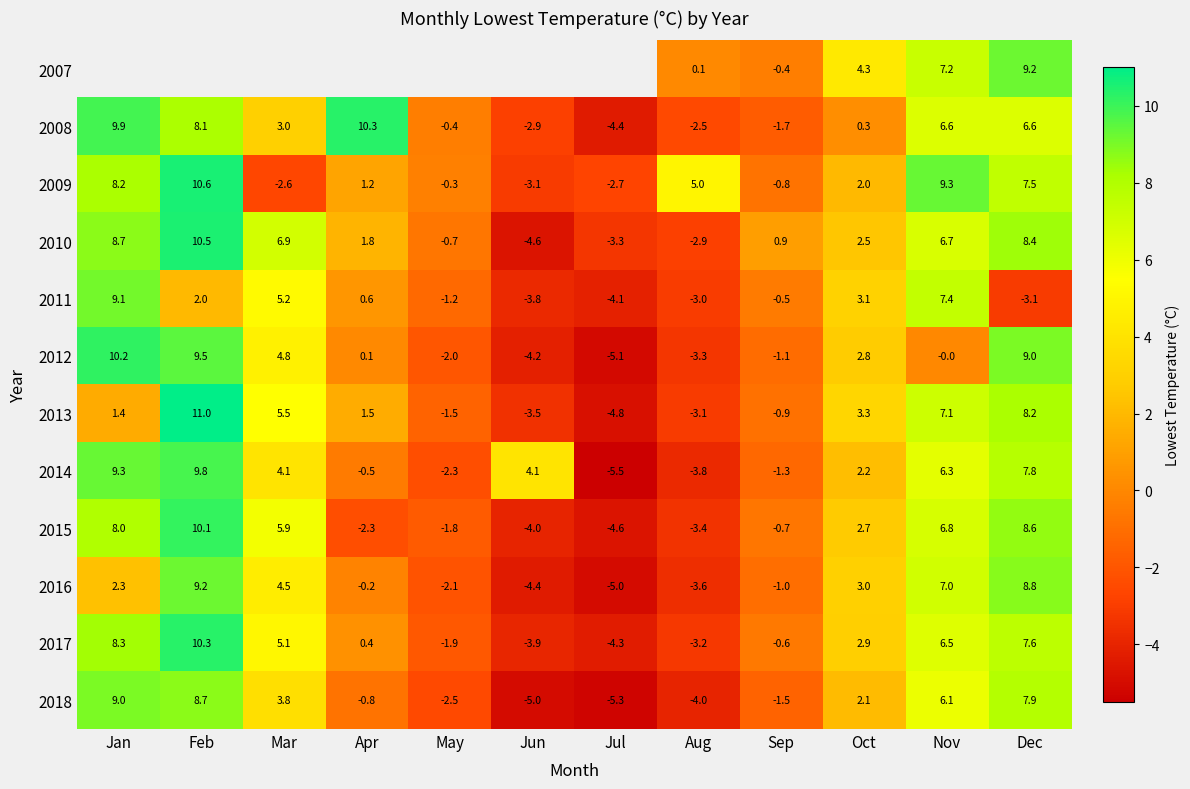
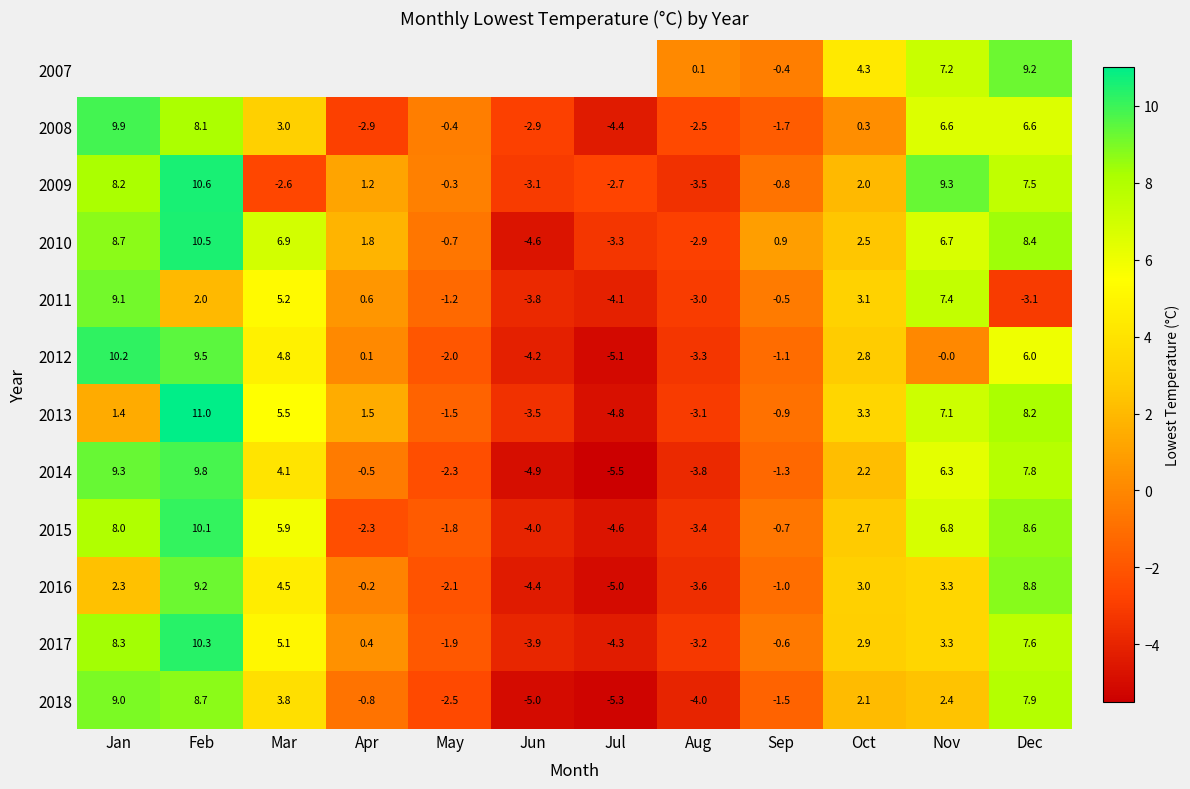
  {
    "2007": {
      "Aug": 0.1,
      "Sep": -0.4,
      "Oct": 4.3,
      "Nov": 7.2,
      "Dec": 9.2
    },
    "2008": {
      "Jan": 9.9,
      "Feb": 8.1,
      "Mar": 3.0,
-     "Apr": 10.3,
+     "Apr": -2.9,
      "May": -0.4,
      "Jun": -2.9,
      "Jul": -4.4,
      "Aug": -2.5,
      "Sep": -1.7,
      "Oct": 0.3,
      "Nov": 6.6,
      "Dec": 6.6
    },
    "2009": {
      "Jan": 8.2,
      "Feb": 10.6,
      "Mar": -2.6,
      "Apr": 1.2,
      "May": -0.3,
      "Jun": -3.1,
      "Jul": -2.7,
-     "Aug": 5.0,
+     "Aug": -3.5,
      "Sep": -0.8,
      "Oct": 2.0,
      "Nov": 9.3,
      "Dec": 7.5
    },
    "2010": {
      "Jan": 8.7,
      "Feb": 10.5,
      "Mar": 6.9,
      "Apr": 1.8,
      "May": -0.7,
      "Jun": -4.6,
      "Jul": -3.3,
      "Aug": -2.9,
      "Sep": 0.9,
      "Oct": 2.5,
      "Nov": 6.7,
      "Dec": 8.4
    },
    "2011": {
      "Jan": 9.1,
      "Feb": 2.0,
      "Mar": 5.2,
      "Apr": 0.6,
      "May": -1.2,
      "Jun": -3.8,
      "Jul": -4.1,
      "Aug": -3.0,
      "Sep": -0.5,
      "Oct": 3.1,
      "Nov": 7.4,
      "Dec": -3.1
    },
    "2012": {
      "Jan": 10.2,
      "Feb": 9.5,
      "Mar": 4.8,
      "Apr": 0.1,
      "May": -2.0,
      "Jun": -4.2,
      "Jul": -5.1,
      "Aug": -3.3,
      "Sep": -1.1,
      "Oct": 2.8,
      "Nov": -0.0,
-     "Dec": 9.0
+     "Dec": 6.0
    },
    "2013": {
      "Jan": 1.4,
      "Feb": 11.0,
      "Mar": 5.5,
      "Apr": 1.5,
      "May": -1.5,
      "Jun": -3.5,
      "Jul": -4.8,
      "Aug": -3.1,
      "Sep": -0.9,
      "Oct": 3.3,
      "Nov": 7.1,
      "Dec": 8.2
    },
    "2014": {
      "Jan": 9.3,
      "Feb": 9.8,
      "Mar": 4.1,
      "Apr": -0.5,
      "May": -2.3,
-     "Jun": 4.1,
+     "Jun": -4.9,
      "Jul": -5.5,
      "Aug": -3.8,
      "Sep": -1.3,
      "Oct": 2.2,
      "Nov": 6.3,
      "Dec": 7.8
    },
    "2015": {
      "Jan": 8.0,
      "Feb": 10.1,
      "Mar": 5.9,
      "Apr": -2.3,
      "May": -1.8,
      "Jun": -4.0,
      "Jul": -4.6,
      "Aug": -3.4,
      "Sep": -0.7,
      "Oct": 2.7,
      "Nov": 6.8,
      "Dec": 8.6
    },
    "2016": {
      "Jan": 2.3,
      "Feb": 9.2,
      "Mar": 4.5,
      "Apr": -0.2,
      "May": -2.1,
      "Jun": -4.4,
      "Jul": -5.0,
      "Aug": -3.6,
      "Sep": -1.0,
      "Oct": 3.0,
-     "Nov": 7.0,
+     "Nov": 3.3,
      "Dec": 8.8
    },
    "2017": {
      "Jan": 8.3,
      "Feb": 10.3,
      "Mar": 5.1,
      "Apr": 0.4,
      "May": -1.9,
      "Jun": -3.9,
      "Jul": -4.3,
      "Aug": -3.2,
      "Sep": -0.6,
      "Oct": 2.9,
-     "Nov": 6.5,
+     "Nov": 3.3,
      "Dec": 7.6
    },
    "2018": {
      "Jan": 9.0,
      "Feb": 8.7,
      "Mar": 3.8,
      "Apr": -0.8,
      "May": -2.5,
      "Jun": -5.0,
      "Jul": -5.3,
      "Aug": -4.0,
      "Sep": -1.5,
      "Oct": 2.1,
-     "Nov": 6.1,
+     "Nov": 2.4,
      "Dec": 7.9
    }
  }
